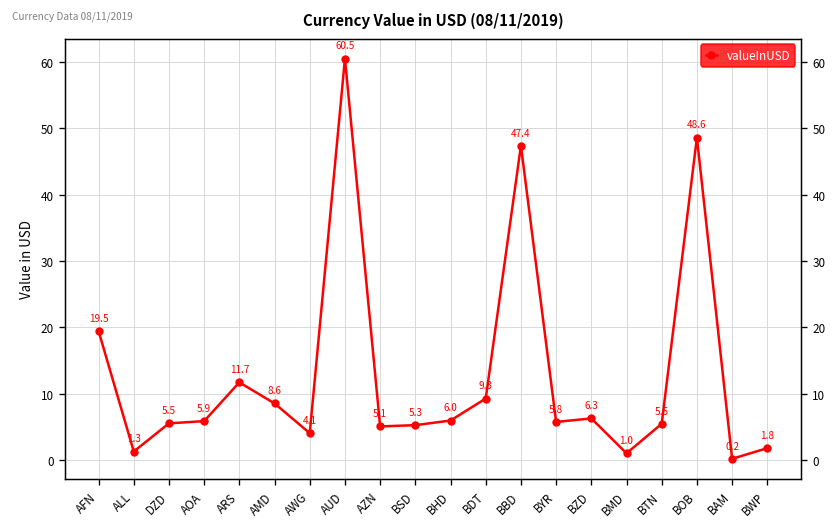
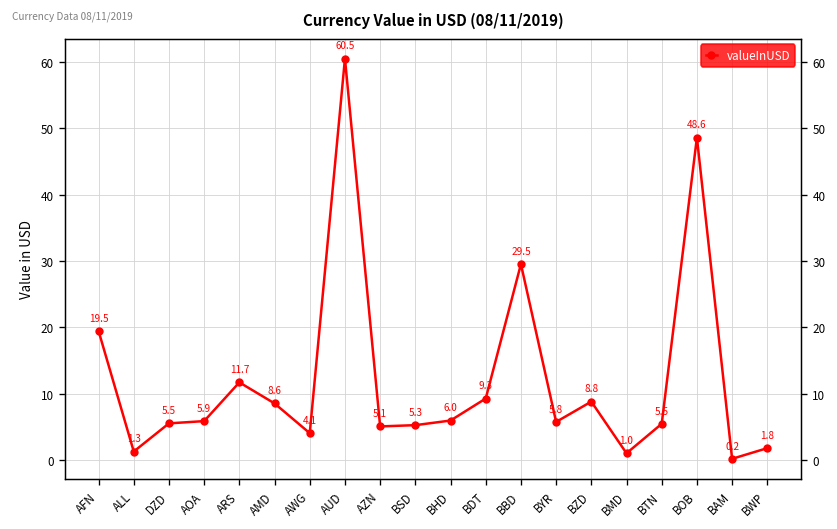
  {
    "AFN": 19.5,
    "ALL": 1.3,
    "DZD": 5.5,
    "AOA": 5.9,
    "ARS": 11.7,
    "AMD": 8.6,
    "AWG": 4.1,
    "AUD": 60.5,
    "AZN": 5.1,
    "BSD": 5.3,
    "BHD": 6.0,
    "BDT": 9.3,
-   "BBD": 47.4,
+   "BBD": 29.5,
    "BYR": 5.8,
-   "BZD": 6.3,
+   "BZD": 8.8,
    "BMD": 1.0,
    "BTN": 5.5,
    "BOB": 48.6,
    "BAM": 0.2,
    "BWP": 1.8
  }
